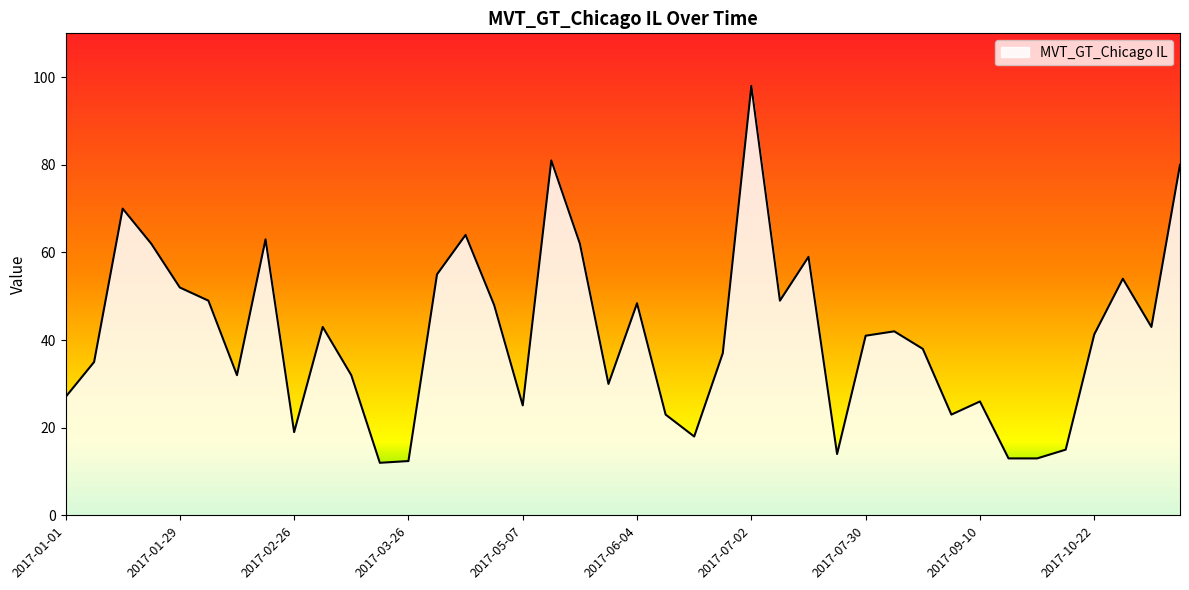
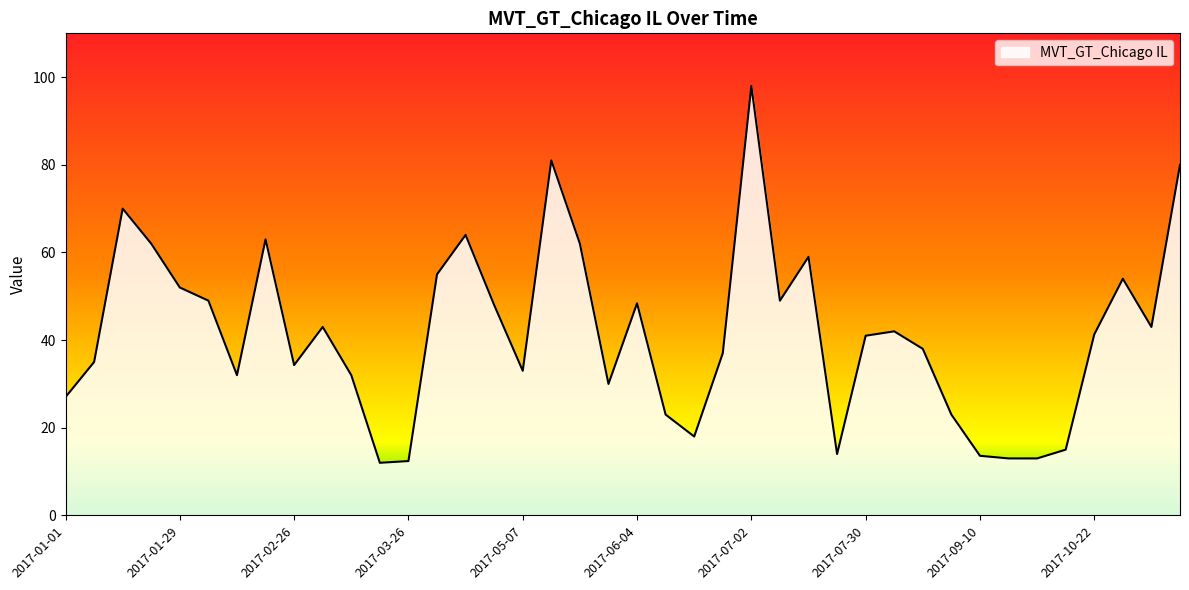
  {
    "2017-01-01": 27,
    "2017-01-29": 52,
-   "2017-02-26": 19,
+   "2017-02-26": 34,
    "2017-03-26": 12,
-   "2017-05-07": 25,
+   "2017-05-07": 33,
    "2017-06-04": 48,
    "2017-07-02": 98,
    "2017-07-30": 41,
-   "2017-09-10": 26,
+   "2017-09-10": 14,
    "2017-10-22": 41
  }
